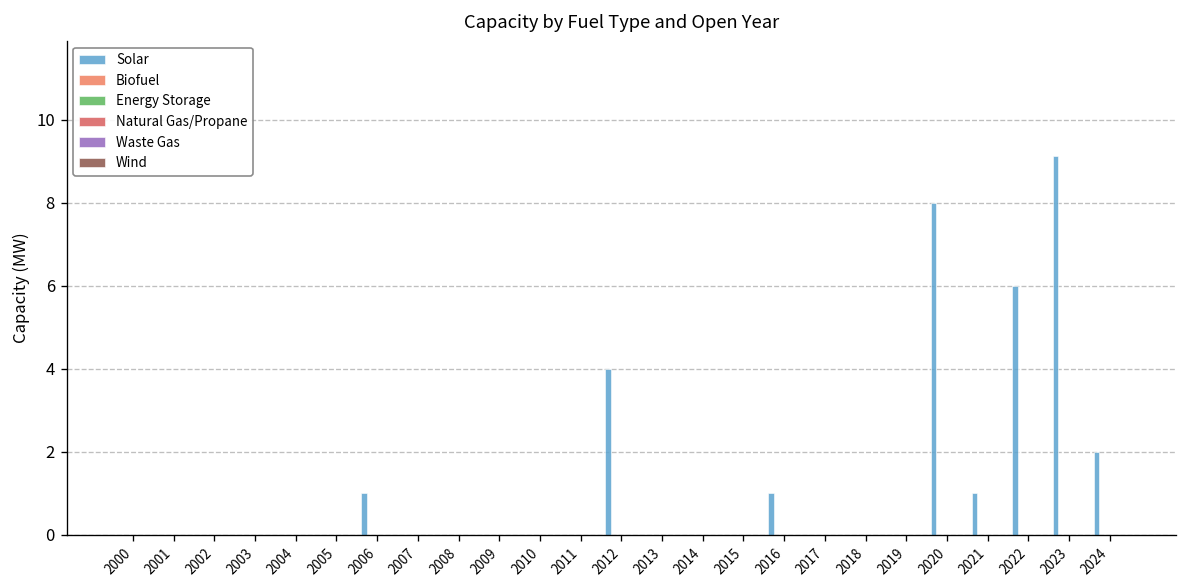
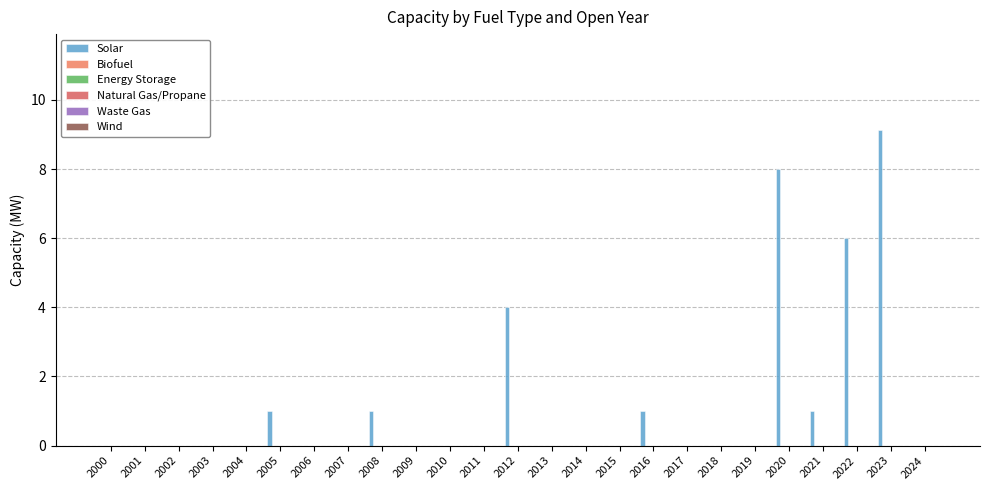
  {
    "Solar": {
      "2000": 0,
      "2001": 0,
      "2002": 0,
      "2003": 0,
      "2004": 0,
-     "2005": 0,
-     "2006": 1,
+     "2005": 1,
+     "2006": 0,
      "2007": 0,
-     "2008": 0,
+     "2008": 1,
      "2009": 0,
      "2010": 0,
      "2011": 0,
      "2012": 4,
      "2013": 0,
      "2014": 0,
      "2015": 0,
      "2016": 1,
      "2017": 0,
      "2018": 0,
      "2019": 0,
      "2020": 8,
      "2021": 1,
      "2022": 6,
      "2023": 9.1,
-     "2024": 2
+     "2024": 0
    },
    "Energy Storage": {
      "2000": 0,
      "2001": 0,
      "2002": 0,
      "2003": 0,
      "2004": 0,
      "2005": 0,
      "2006": 0,
      "2007": 0,
      "2008": 0,
      "2009": 0,
      "2010": 0,
      "2011": 0,
      "2012": 0,
      "2013": 0,
      "2014": 0,
      "2015": 0,
      "2016": 0,
      "2017": 0,
      "2018": 0,
      "2019": 0,
      "2020": 0,
      "2021": 0,
      "2022": 0,
      "2023": 0,
      "2024": 0
    },
    "Waste Gas": {
      "2000": 0,
      "2001": 0,
      "2002": 0,
      "2003": 0,
      "2004": 0,
      "2005": 0,
      "2006": 0,
      "2007": 0,
      "2008": 0,
      "2009": 0,
      "2010": 0,
      "2011": 0,
      "2012": 0,
      "2013": 0,
      "2014": 0,
      "2015": 0,
      "2016": 0,
      "2017": 0,
      "2018": 0,
      "2019": 0,
      "2020": 0,
      "2021": 0,
      "2022": 0,
      "2023": 0,
      "2024": 0
    },
    "Wind": {
      "2000": 0,
      "2001": 0,
      "2002": 0,
      "2003": 0,
      "2004": 0,
      "2005": 0,
      "2006": 0,
      "2007": 0,
      "2008": 0,
      "2009": 0,
      "2010": 0,
      "2011": 0,
      "2012": 0,
      "2013": 0,
      "2014": 0,
      "2015": 0,
      "2016": 0,
      "2017": 0,
      "2018": 0,
      "2019": 0,
      "2020": 0,
      "2021": 0,
      "2022": 0,
      "2023": 0,
      "2024": 0
    }
  }
